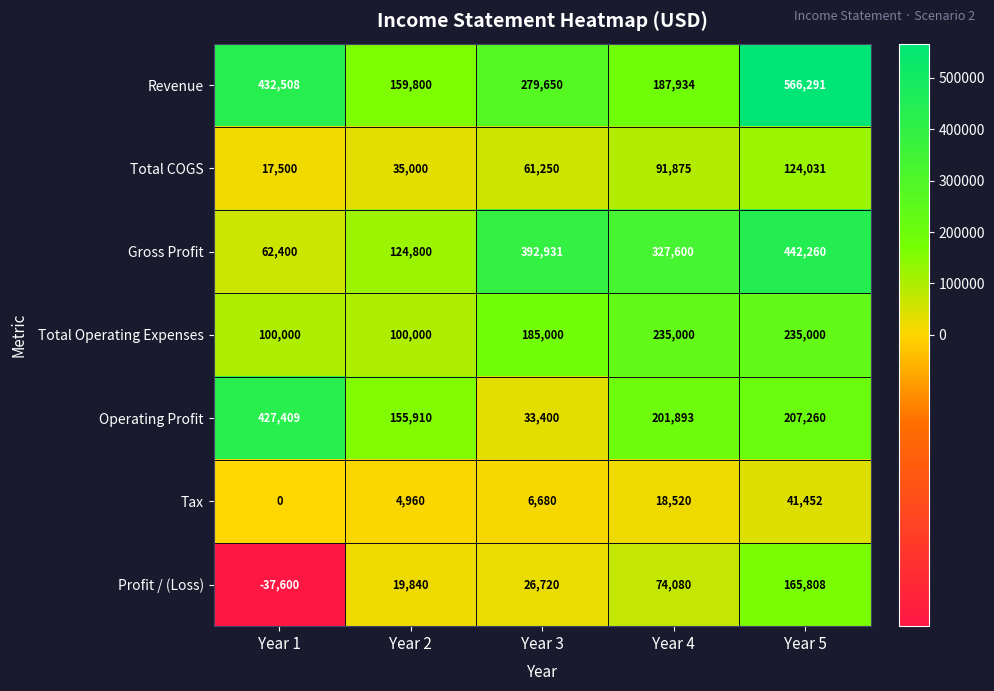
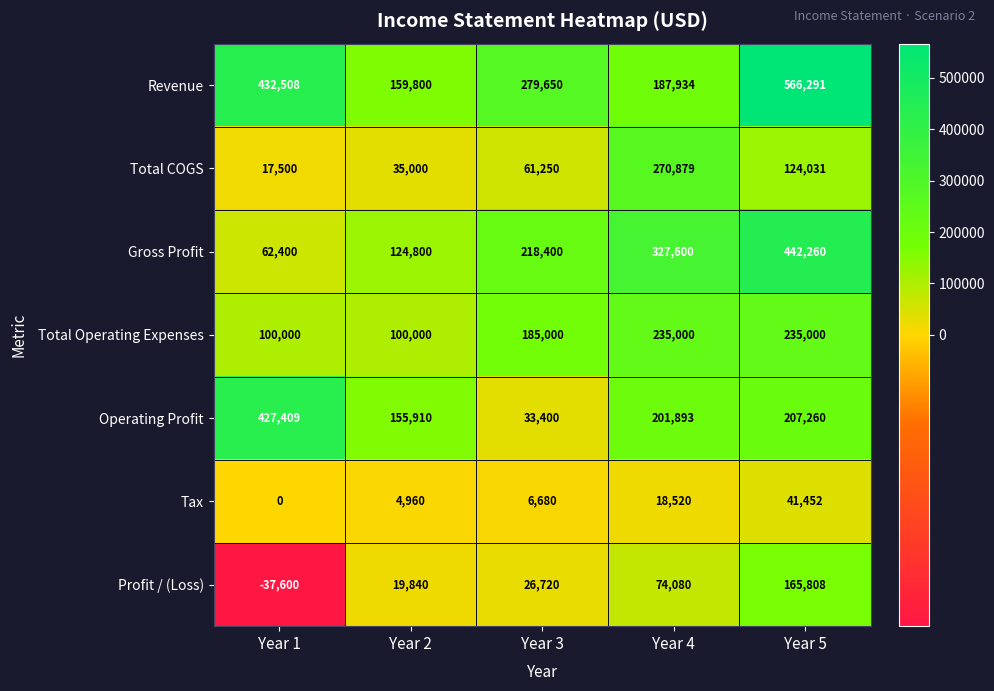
  {
    "Revenue": {
      "Year 1": "432,508",
      "Year 2": "159,800",
      "Year 3": "279,650",
      "Year 4": "187,934",
      "Year 5": "566,291"
    },
    "Total COGS": {
      "Year 1": "17,500",
      "Year 2": "35,000",
      "Year 3": "61,250",
-     "Year 4": "91,875",
+     "Year 4": "270,879",
      "Year 5": "124,031"
    },
    "Gross Profit": {
      "Year 1": "62,400",
      "Year 2": "124,800",
-     "Year 3": "392,931",
+     "Year 3": "218,400",
      "Year 4": "327,600",
      "Year 5": "442,260"
    },
    "Total Operating Expenses": {
      "Year 1": "100,000",
      "Year 2": "100,000",
      "Year 3": "185,000",
      "Year 4": "235,000",
      "Year 5": "235,000"
    },
    "Operating Profit": {
      "Year 1": "427,409",
      "Year 2": "155,910",
      "Year 3": "33,400",
      "Year 4": "201,893",
      "Year 5": "207,260"
    },
    "Tax": {
      "Year 1": "0",
      "Year 2": "4,960",
      "Year 3": "6,680",
      "Year 4": "18,520",
      "Year 5": "41,452"
    },
    "Profit / (Loss)": {
      "Year 1": "-37,600",
      "Year 2": "19,840",
      "Year 3": "26,720",
      "Year 4": "74,080",
      "Year 5": "165,808"
    }
  }
